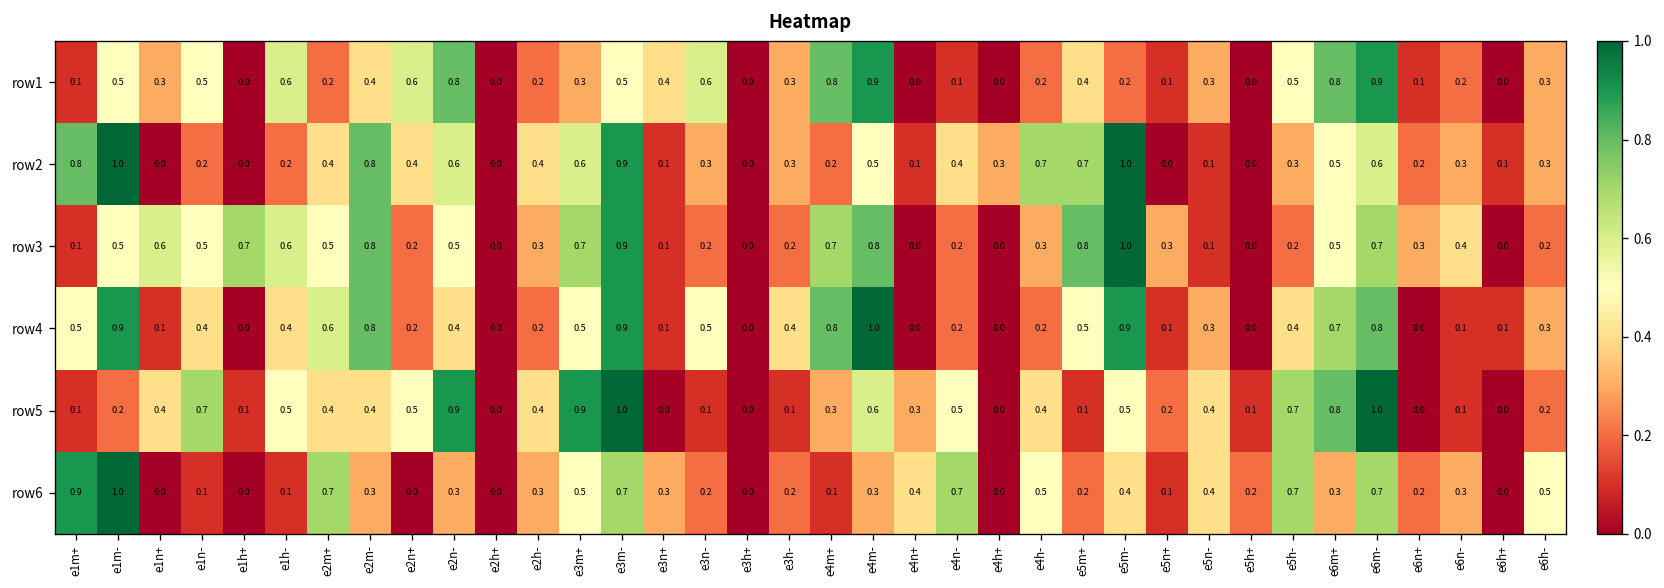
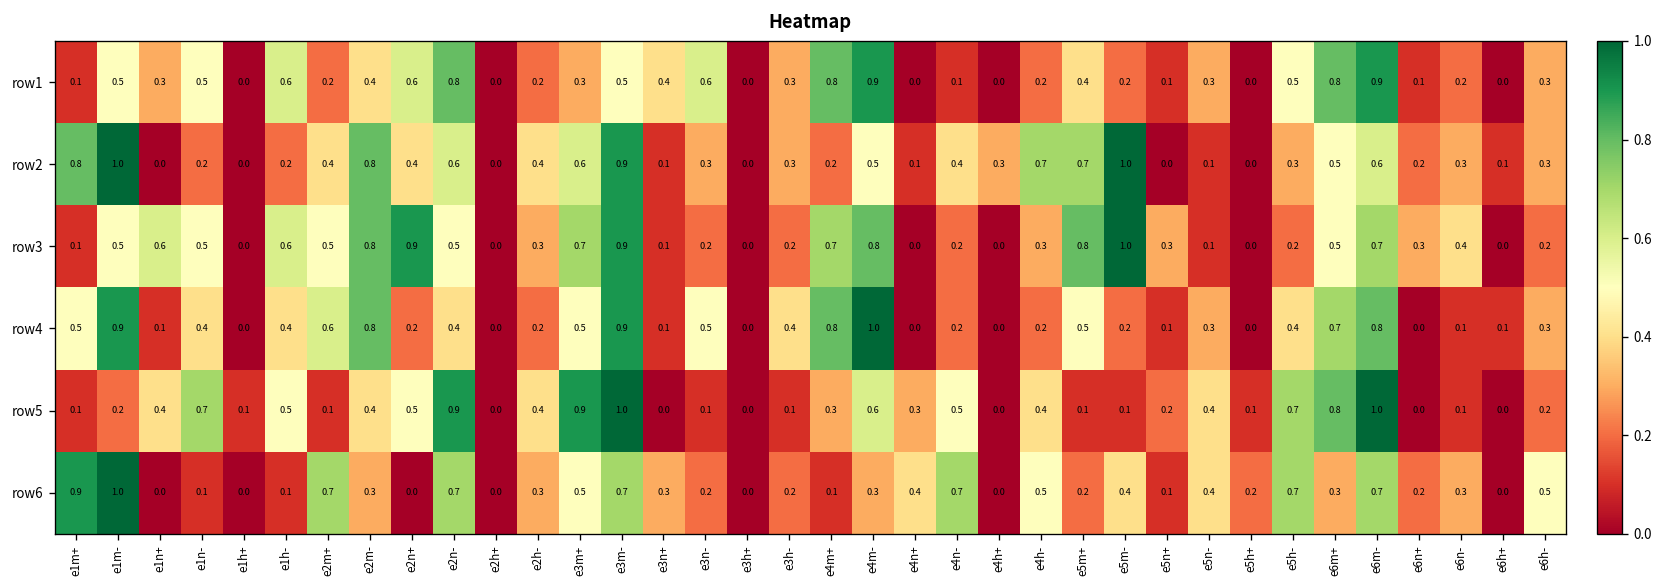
  {
    "row3": {
      "e1m+": 0.1,
      "e1m-": 0.5,
      "e1n+": 0.6,
      "e1n-": 0.5,
-     "e1h+": 0.7,
+     "e1h+": 0.0,
      "e1h-": 0.6,
      "e2m+": 0.5,
      "e2m-": 0.8,
-     "e2n+": 0.2,
+     "e2n+": 0.9,
      "e2n-": 0.5,
      "e2h+": 0.0,
      "e2h-": 0.3,
      "e3m+": 0.7,
      "e3m-": 0.9,
      "e3n+": 0.1,
      "e3n-": 0.2,
      "e3h+": 0.0,
      "e3h-": 0.2,
      "e4m+": 0.7,
      "e4m-": 0.8,
      "e4n+": 0.0,
      "e4n-": 0.2,
      "e4h+": 0.0,
      "e4h-": 0.3,
      "e5m+": 0.8,
      "e5m-": 1.0,
      "e5n+": 0.3,
      "e5n-": 0.1,
      "e5h+": 0.0,
      "e5h-": 0.2,
      "e6m+": 0.5,
      "e6m-": 0.7,
      "e6n+": 0.3,
      "e6n-": 0.4,
      "e6h+": 0.0,
      "e6h-": 0.2
    },
    "row4": {
      "e1m+": 0.5,
      "e1m-": 0.9,
      "e1n+": 0.1,
      "e1n-": 0.4,
      "e1h+": 0.0,
      "e1h-": 0.4,
      "e2m+": 0.6,
      "e2m-": 0.8,
      "e2n+": 0.2,
      "e2n-": 0.4,
      "e2h+": 0.0,
      "e2h-": 0.2,
      "e3m+": 0.5,
      "e3m-": 0.9,
      "e3n+": 0.1,
      "e3n-": 0.5,
      "e3h+": 0.0,
      "e3h-": 0.4,
      "e4m+": 0.8,
      "e4m-": 1.0,
      "e4n+": 0.0,
      "e4n-": 0.2,
      "e4h+": 0.0,
      "e4h-": 0.2,
      "e5m+": 0.5,
-     "e5m-": 0.9,
+     "e5m-": 0.2,
      "e5n+": 0.1,
      "e5n-": 0.3,
      "e5h+": 0.0,
      "e5h-": 0.4,
      "e6m+": 0.7,
      "e6m-": 0.8,
      "e6n+": 0.0,
      "e6n-": 0.1,
      "e6h+": 0.1,
      "e6h-": 0.3
    },
    "row5": {
      "e1m+": 0.1,
      "e1m-": 0.2,
      "e1n+": 0.4,
      "e1n-": 0.7,
      "e1h+": 0.1,
      "e1h-": 0.5,
-     "e2m+": 0.4,
+     "e2m+": 0.1,
      "e2m-": 0.4,
      "e2n+": 0.5,
      "e2n-": 0.9,
      "e2h+": 0.0,
      "e2h-": 0.4,
      "e3m+": 0.9,
      "e3m-": 1.0,
      "e3n+": 0.0,
      "e3n-": 0.1,
      "e3h+": 0.0,
      "e3h-": 0.1,
      "e4m+": 0.3,
      "e4m-": 0.6,
      "e4n+": 0.3,
      "e4n-": 0.5,
      "e4h+": 0.0,
      "e4h-": 0.4,
      "e5m+": 0.1,
-     "e5m-": 0.5,
+     "e5m-": 0.1,
      "e5n+": 0.2,
      "e5n-": 0.4,
      "e5h+": 0.1,
      "e5h-": 0.7,
      "e6m+": 0.8,
      "e6m-": 1.0,
      "e6n+": 0.0,
      "e6n-": 0.1,
      "e6h+": 0.0,
      "e6h-": 0.2
    },
    "row6": {
      "e1m+": 0.9,
      "e1m-": 1.0,
      "e1n+": 0.0,
      "e1n-": 0.1,
      "e1h+": 0.0,
      "e1h-": 0.1,
      "e2m+": 0.7,
      "e2m-": 0.3,
      "e2n+": 0.0,
-     "e2n-": 0.3,
+     "e2n-": 0.7,
      "e2h+": 0.0,
      "e2h-": 0.3,
      "e3m+": 0.5,
      "e3m-": 0.7,
      "e3n+": 0.3,
      "e3n-": 0.2,
      "e3h+": 0.0,
      "e3h-": 0.2,
      "e4m+": 0.1,
      "e4m-": 0.3,
      "e4n+": 0.4,
      "e4n-": 0.7,
      "e4h+": 0.0,
      "e4h-": 0.5,
      "e5m+": 0.2,
      "e5m-": 0.4,
      "e5n+": 0.1,
      "e5n-": 0.4,
      "e5h+": 0.2,
      "e5h-": 0.7,
      "e6m+": 0.3,
      "e6m-": 0.7,
      "e6n+": 0.2,
      "e6n-": 0.3,
      "e6h+": 0.0,
      "e6h-": 0.5
    }
  }
